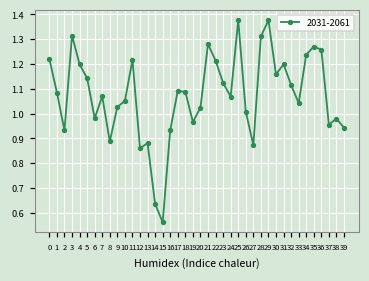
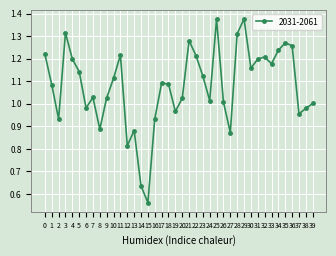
  {
    "0": 1.22,
    "1": 1.09,
    "2": 0.93,
    "3": 1.31,
    "4": 1.20,
    "5": 1.14,
    "6": 0.98,
-   "7": 1.07,
+   "7": 1.03,
    "8": 0.89,
    "9": 1.03,
-   "10": 1.05,
+   "10": 1.11,
    "11": 1.22,
-   "12": 0.86,
+   "12": 0.81,
    "13": 0.88,
    "14": 0.64,
    "15": 0.56,
    "16": 0.93,
    "17": 1.09,
    "18": 1.09,
    "19": 0.97,
    "20": 1.02,
    "21": 1.28,
    "22": 1.21,
    "23": 1.12,
-   "24": 1.07,
+   "24": 1.01,
    "25": 1.38,
    "26": 1.01,
    "27": 0.87,
    "28": 1.31,
    "29": 1.38,
    "30": 1.16,
    "31": 1.20,
-   "32": 1.12,
-   "33": 1.04,
+   "32": 1.21,
+   "33": 1.18,
    "34": 1.24,
    "35": 1.27,
    "36": 1.26,
    "37": 0.96,
    "38": 0.98,
-   "39": 0.94
+   "39": 1.00
  }
